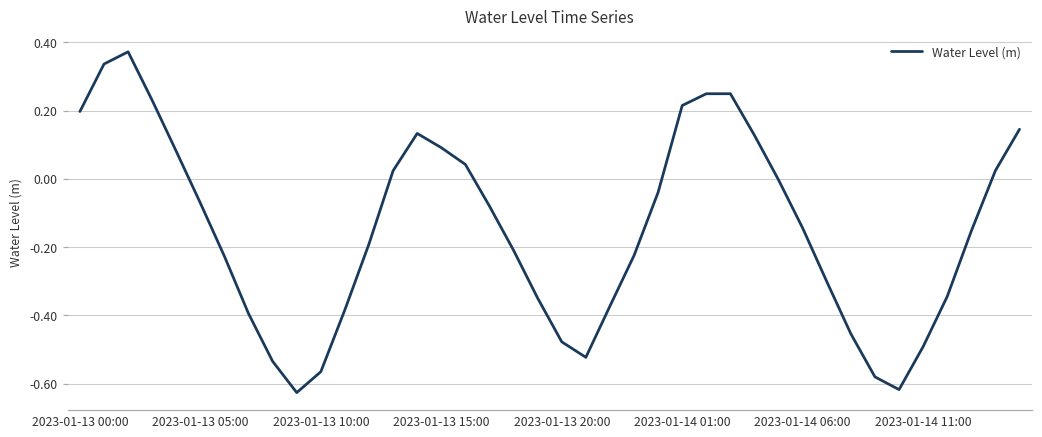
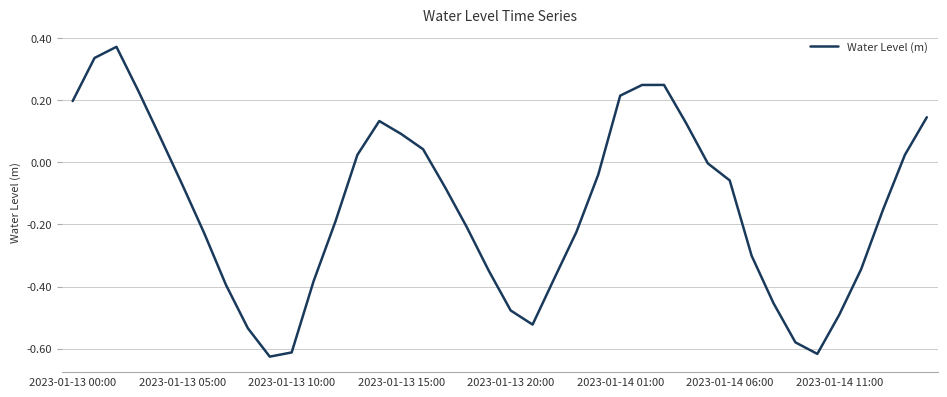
  {
    "2023-01-13 00:00": 0.20,
    "2023-01-13 05:00": -0.07,
-   "2023-01-13 10:00": -0.56,
+   "2023-01-13 10:00": -0.61,
    "2023-01-13 15:00": 0.09,
    "2023-01-13 20:00": -0.48,
    "2023-01-14 01:00": 0.21,
-   "2023-01-14 06:00": -0.14,
+   "2023-01-14 06:00": -0.06,
    "2023-01-14 11:00": -0.49
  }
